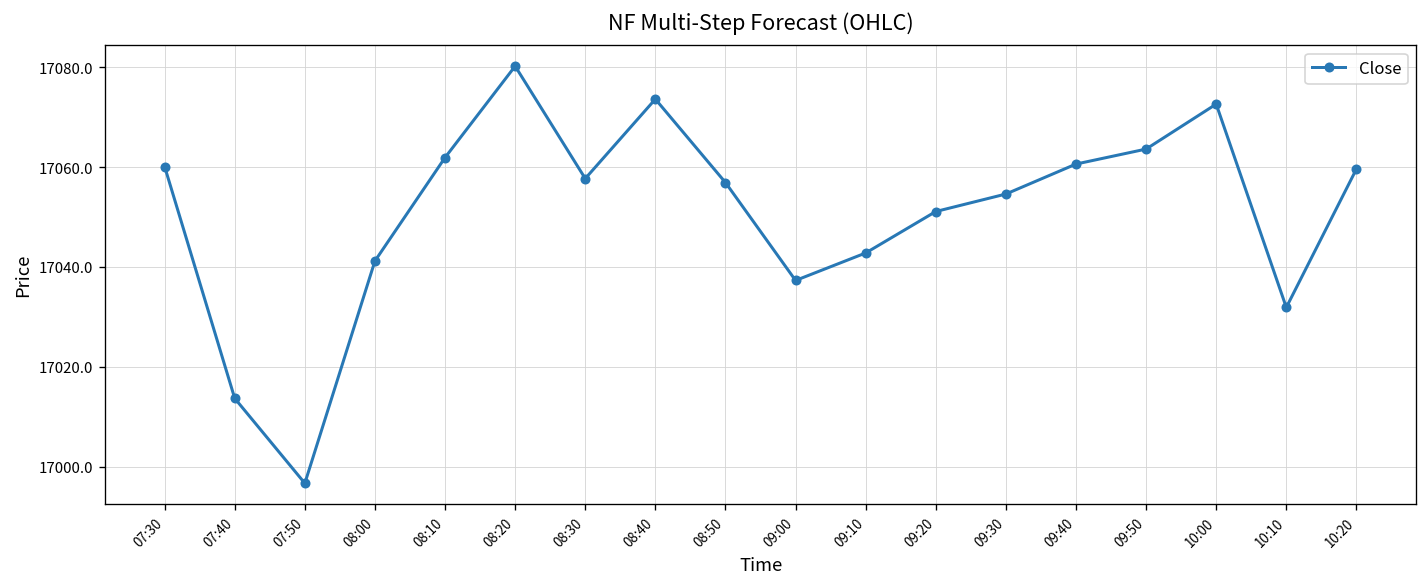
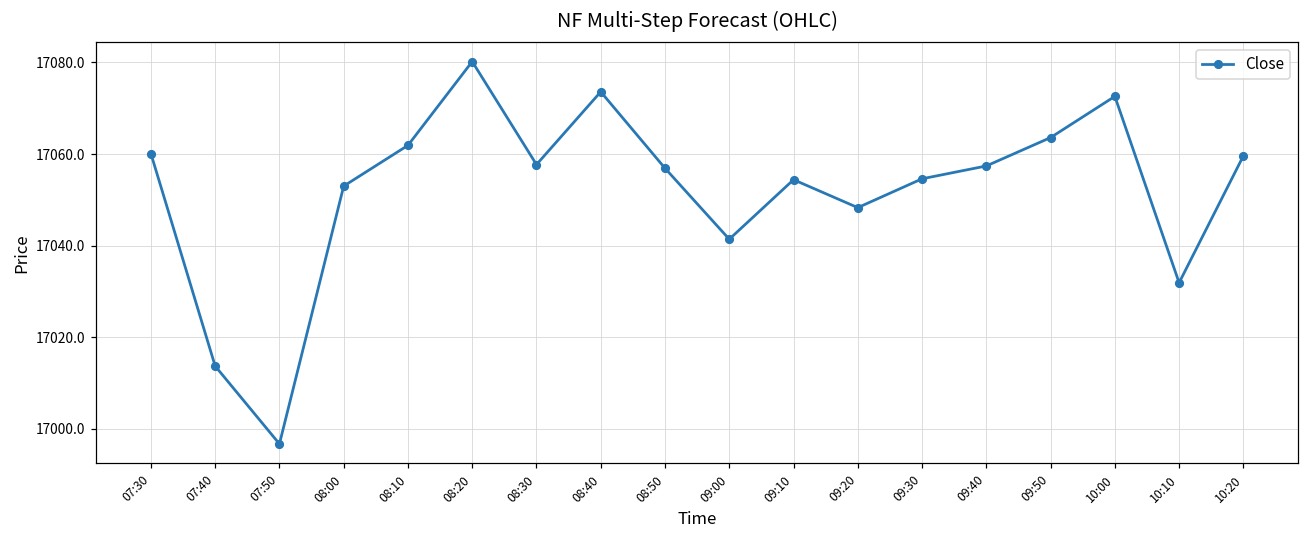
  {
    "07:30": 17060,
    "07:40": 17014,
    "07:50": 16997,
-   "08:00": 17041,
+   "08:00": 17053,
    "08:10": 17062,
    "08:20": 17080,
    "08:30": 17058,
    "08:40": 17074,
    "08:50": 17057,
-   "09:00": 17037,
-   "09:10": 17043,
-   "09:20": 17051,
+   "09:00": 17041,
+   "09:10": 17054,
+   "09:20": 17048,
    "09:30": 17055,
-   "09:40": 17061,
+   "09:40": 17057,
    "09:50": 17064,
    "10:00": 17073,
    "10:10": 17032,
    "10:20": 17060
  }
